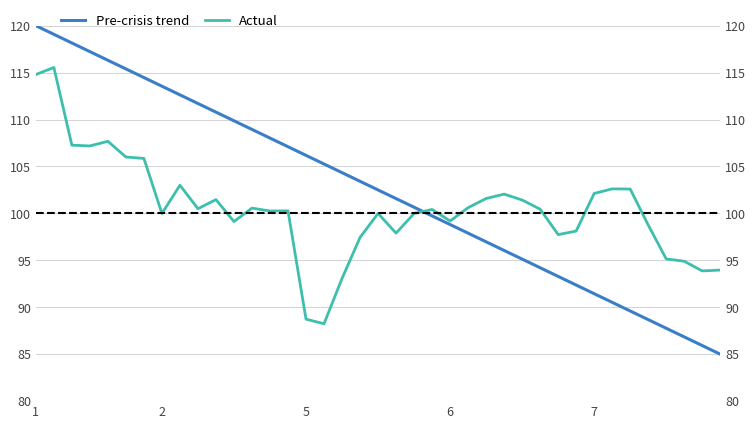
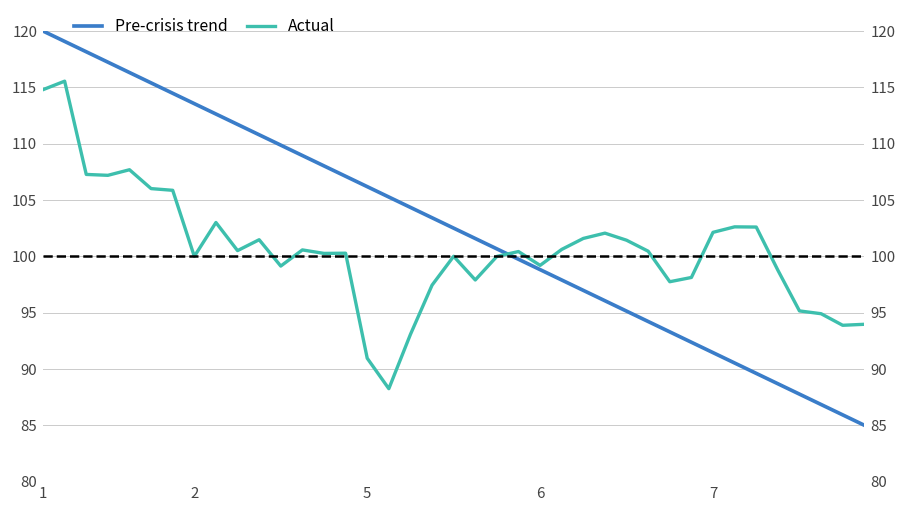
  {
    "Pre-crisis trend": {
      "1": 120,
      "2": 114,
      "5": 106,
      "6": 99,
      "7": 91
    },
    "Actual": {
      "1": 115,
      "2": 100,
-     "5": 89,
+     "5": 91,
      "6": 99,
      "7": 102
    }
  }
